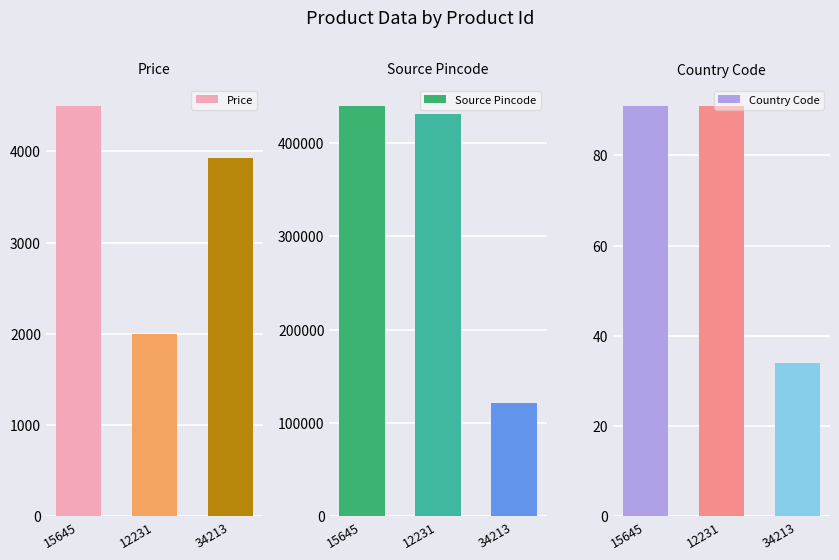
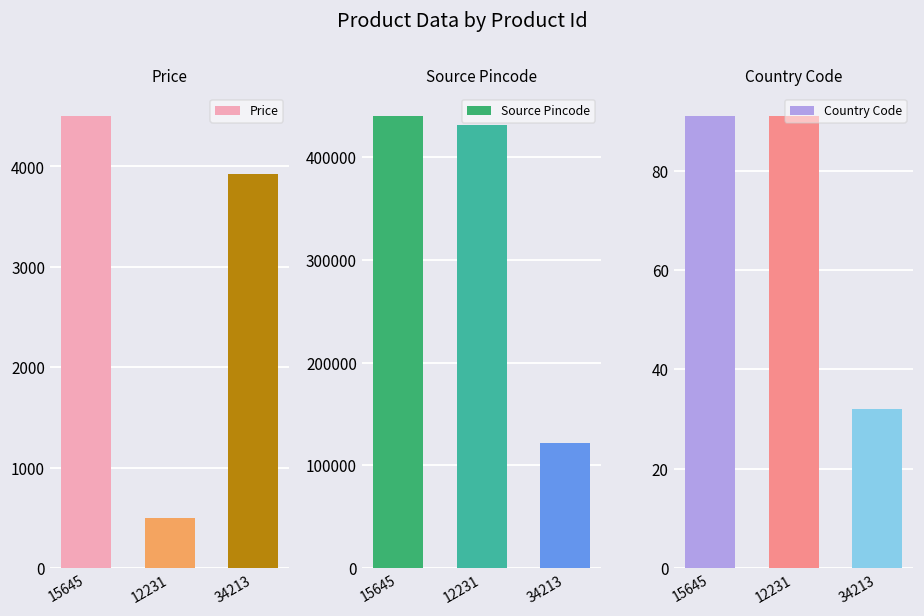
  {
    "Price": {
      "15645": 4500,
-     "12231": 2000,
+     "12231": 500,
      "34213": 3900
    },
    "Source Pincode": {
      "15645": 440000,
      "12231": 430000,
      "34213": 120000
    },
    "Country Code": {
      "15645": 91,
-     "34213": 34
+     "34213": 32
    }
  }
